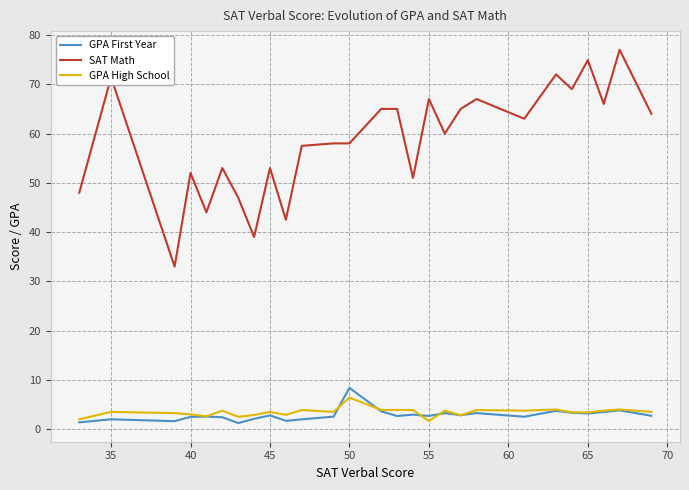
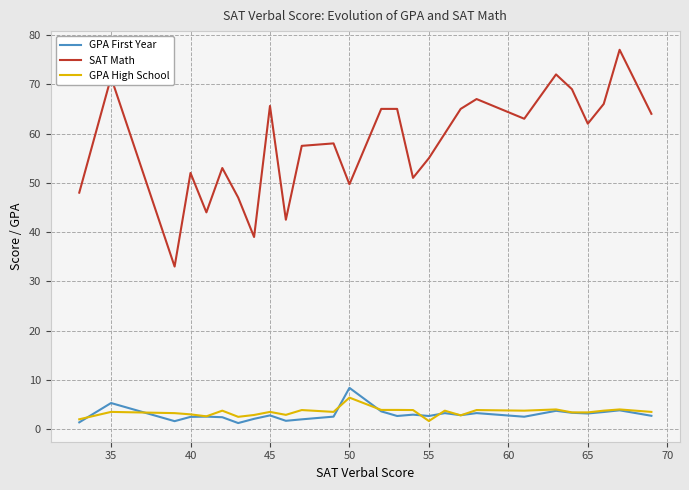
  {
    "GPA First Year": {
-     "35": 2,
+     "35": 5,
      "45": 3,
      "50": 8,
      "55": 3
    },
    "SAT Math": {
      "40": 52,
-     "45": 53,
-     "50": 58,
-     "55": 67,
-     "65": 75
+     "45": 66,
+     "50": 50,
+     "55": 55,
+     "65": 62
    },
    "GPA High School": {
      "35": 4,
      "45": 4,
      "50": 6,
      "55": 2
    }
  }
